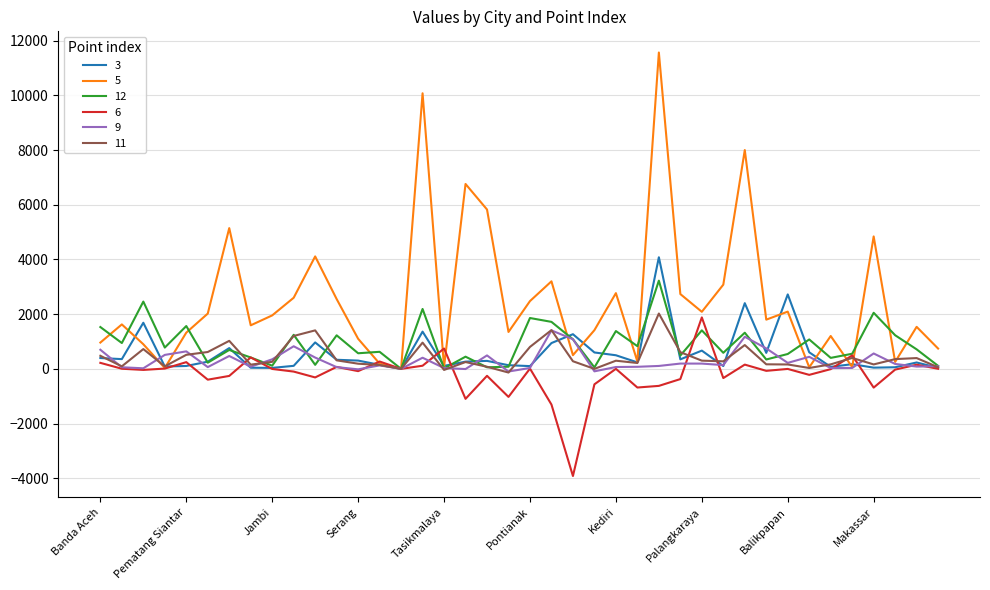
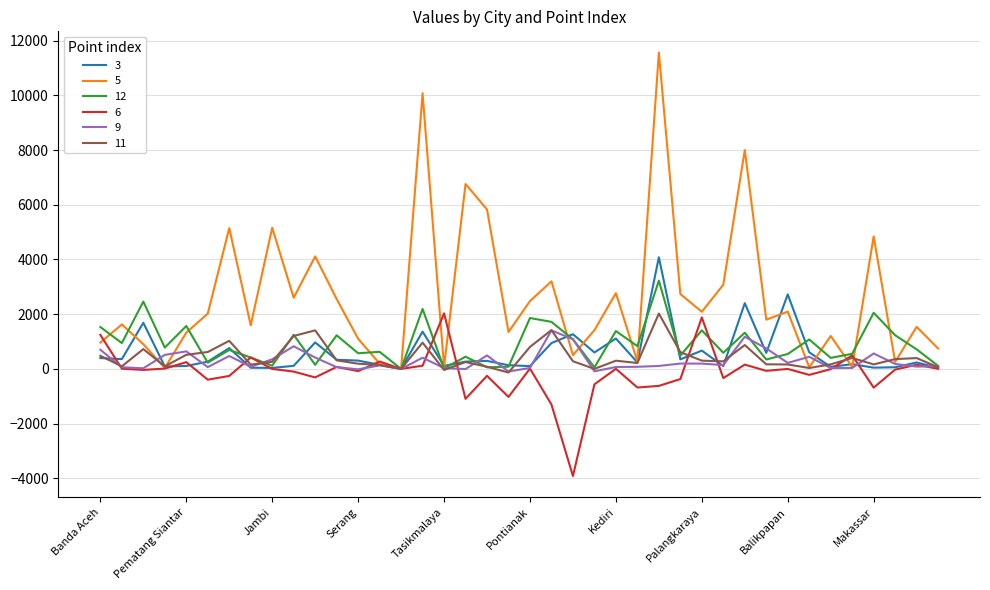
  {
    "3": {
      "Pematang Siantar": 100,
      "Serang": 300,
-     "Kediri": 500,
+     "Kediri": 1100,
      "Palangkaraya": 700,
      "Balikpapan": 2700,
      "Makassar": 0
    },
    "5": {
      "Banda Aceh": 1000,
      "Pematang Siantar": 1300,
-     "Jambi": 2000,
+     "Jambi": 5200,
      "Serang": 1100,
      "Pontianak": 2500,
      "Kediri": 2800,
      "Palangkaraya": 2100,
      "Balikpapan": 2100,
      "Makassar": 4800
    },
    "12": {
      "Banda Aceh": 1500,
      "Pematang Siantar": 1600,
      "Serang": 600,
      "Pontianak": 1900,
      "Kediri": 1400,
      "Palangkaraya": 1400,
      "Balikpapan": 500,
      "Makassar": 2100
    },
    "6": {
-     "Banda Aceh": 200,
+     "Banda Aceh": 1200,
      "Pematang Siantar": 200,
-     "Tasikmalaya": 700,
+     "Tasikmalaya": 2000,
      "Palangkaraya": 1900,
      "Balikpapan": 0,
      "Makassar": -700
    },
    "9": {
      "Banda Aceh": 700,
      "Pematang Siantar": 600,
      "Palangkaraya": 200,
      "Makassar": 600
    },
    "11": {
      "Pematang Siantar": 500,
      "Serang": 200,
      "Pontianak": 800,
      "Kediri": 300,
      "Palangkaraya": 300,
      "Makassar": 200
    }
  }
